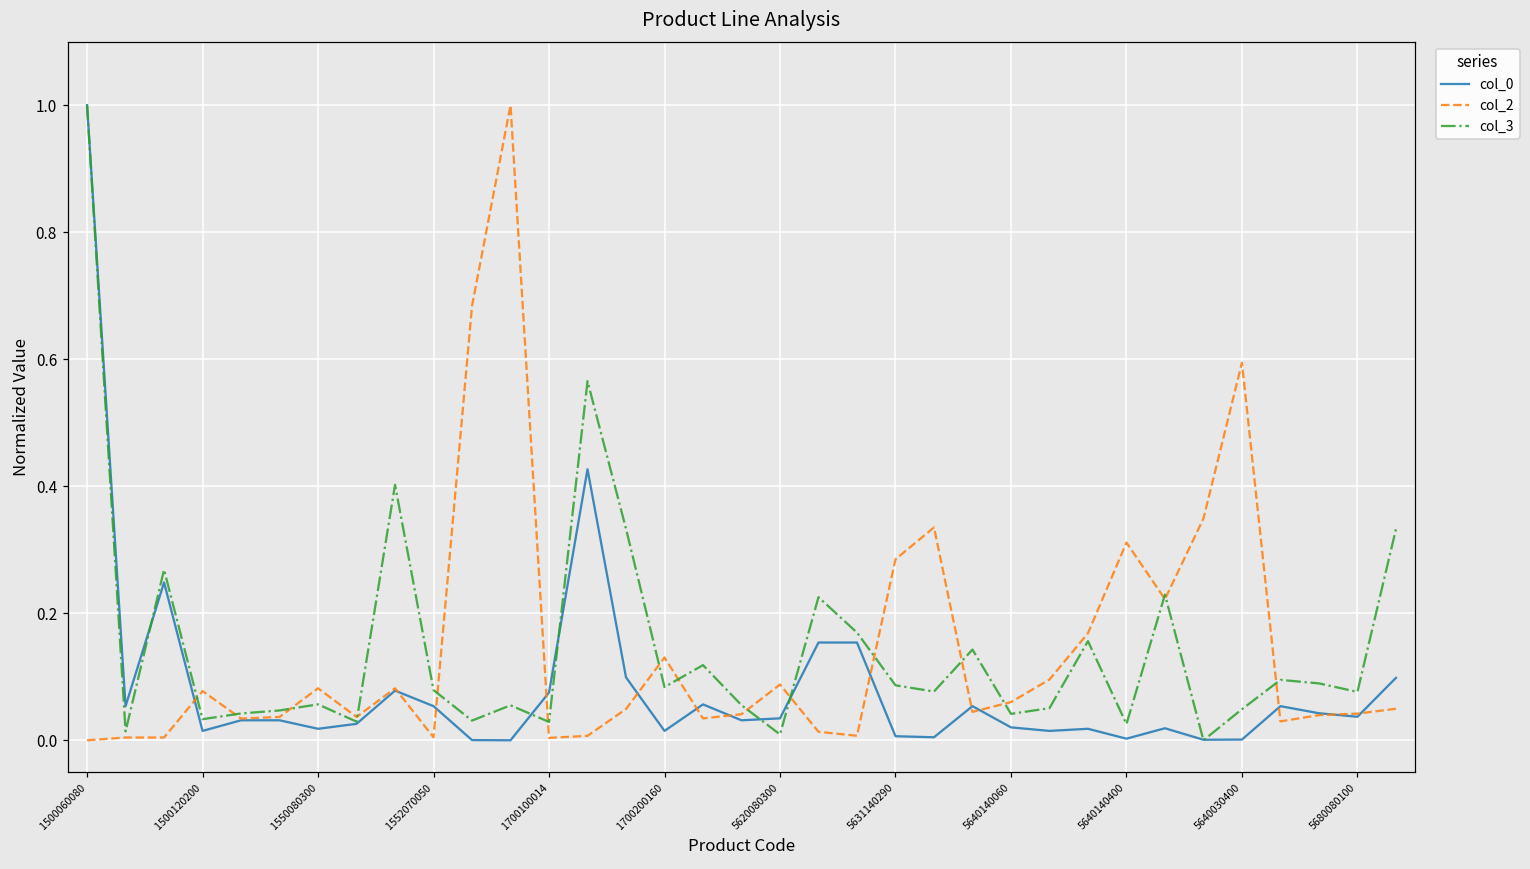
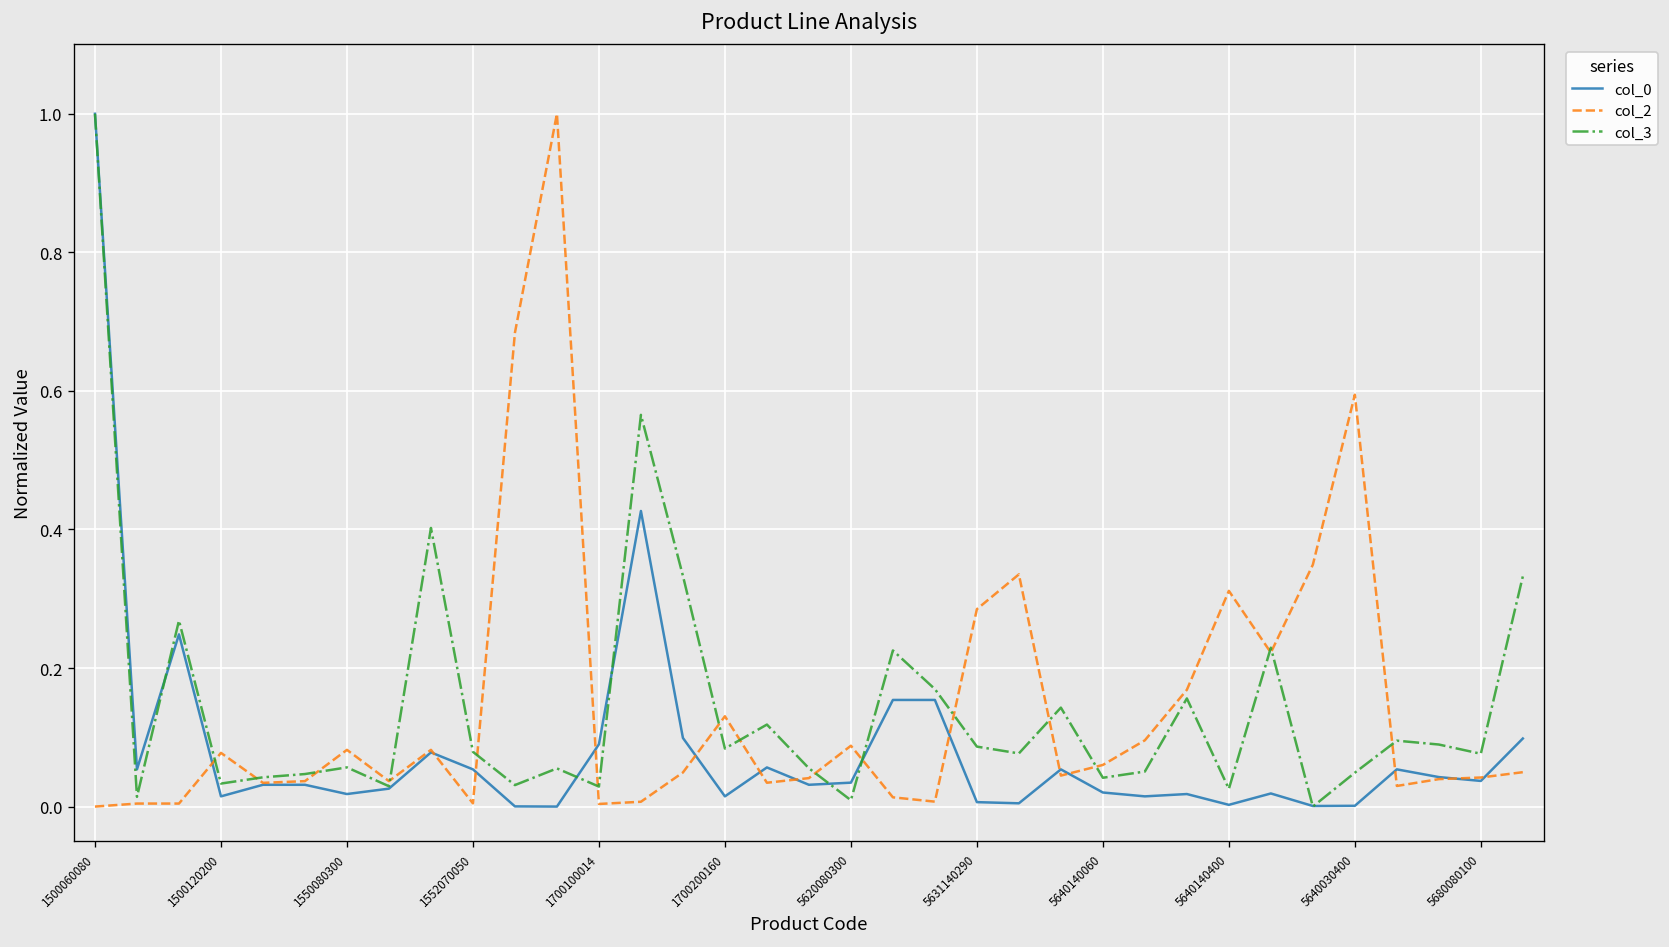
  {
    "col_0": {
      "1500120200": 0.01,
      "1550080300": 0.02,
      "1552070050": 0.05,
-     "1700100014": 0.08,
+     "1700100014": 0.09,
      "1700200160": 0.01,
      "5620080300": 0.03,
      "5631140290": 0.01,
      "5640140060": 0.02,
      "5640140400": 0.00,
      "5640030400": 0.00,
      "5680080100": 0.04
    },
    "col_2": {
      "1500060080": 0.00,
      "1500120200": 0.08,
      "1550080300": 0.08,
      "1552070050": 0.00,
      "1700100014": 0.00,
      "1700200160": 0.13,
      "5620080300": 0.09,
      "5631140290": 0.28,
      "5640140060": 0.06,
      "5640140400": 0.31,
      "5640030400": 0.59,
      "5680080100": 0.04
    },
    "col_3": {
      "1500120200": 0.03,
      "1550080300": 0.06,
      "1552070050": 0.08,
      "1700100014": 0.03,
      "1700200160": 0.08,
      "5620080300": 0.01,
      "5631140290": 0.09,
      "5640140060": 0.04,
      "5640140400": 0.03,
      "5640030400": 0.05,
      "5680080100": 0.08
    }
  }
